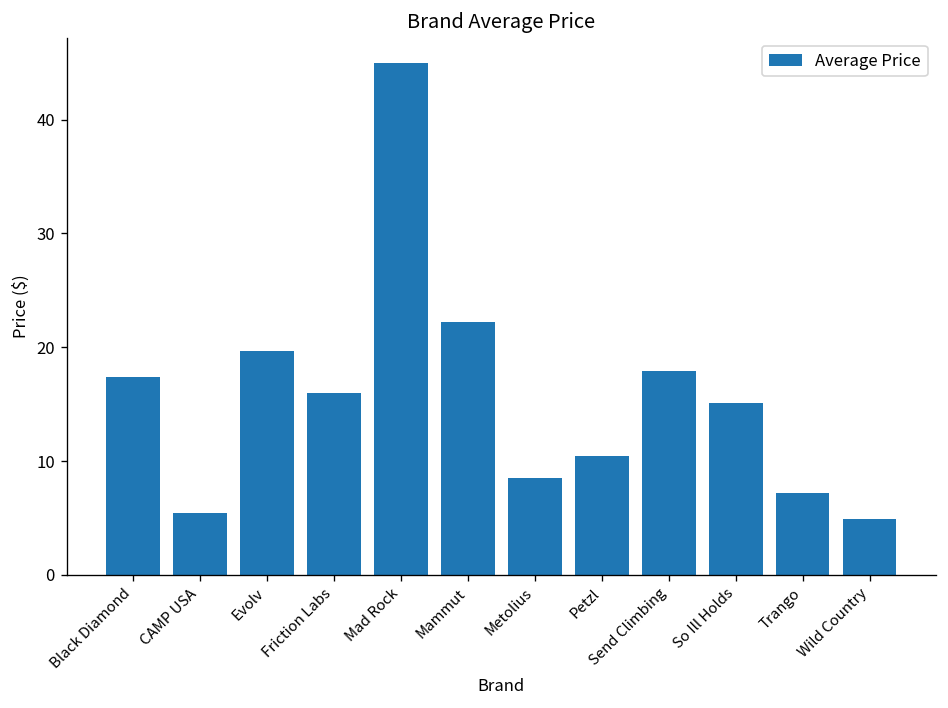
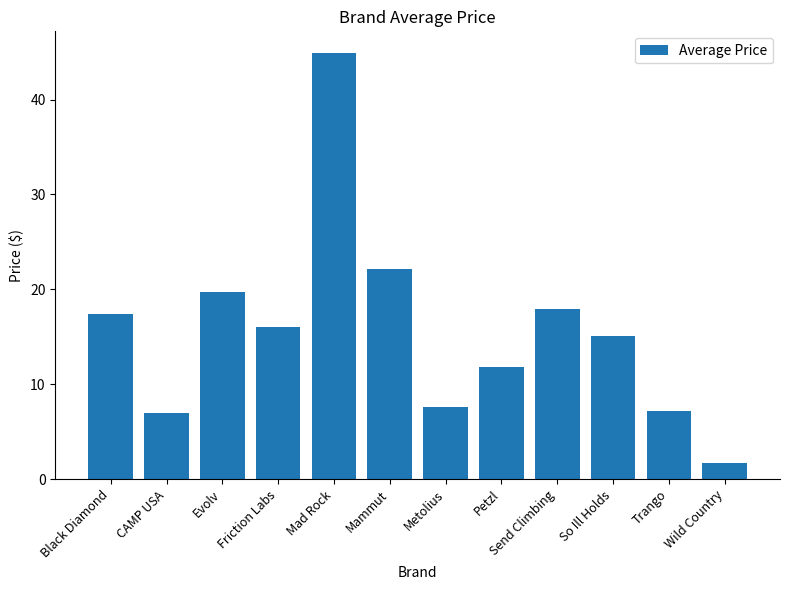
  {
    "Black Diamond": 17,
-   "CAMP USA": 5,
+   "CAMP USA": 7,
    "Evolv": 20,
    "Friction Labs": 16,
    "Mad Rock": 45,
    "Mammut": 22,
-   "Metolius": 9,
-   "Petzl": 10,
+   "Metolius": 8,
+   "Petzl": 12,
    "Send Climbing": 18,
    "So Ill Holds": 15,
    "Trango": 7,
-   "Wild Country": 5
+   "Wild Country": 2
  }
